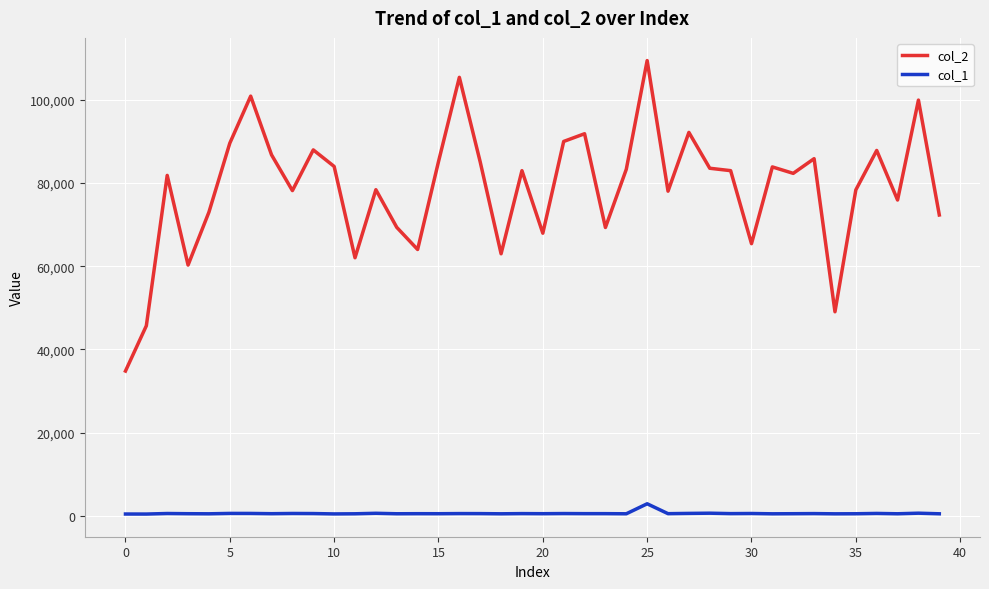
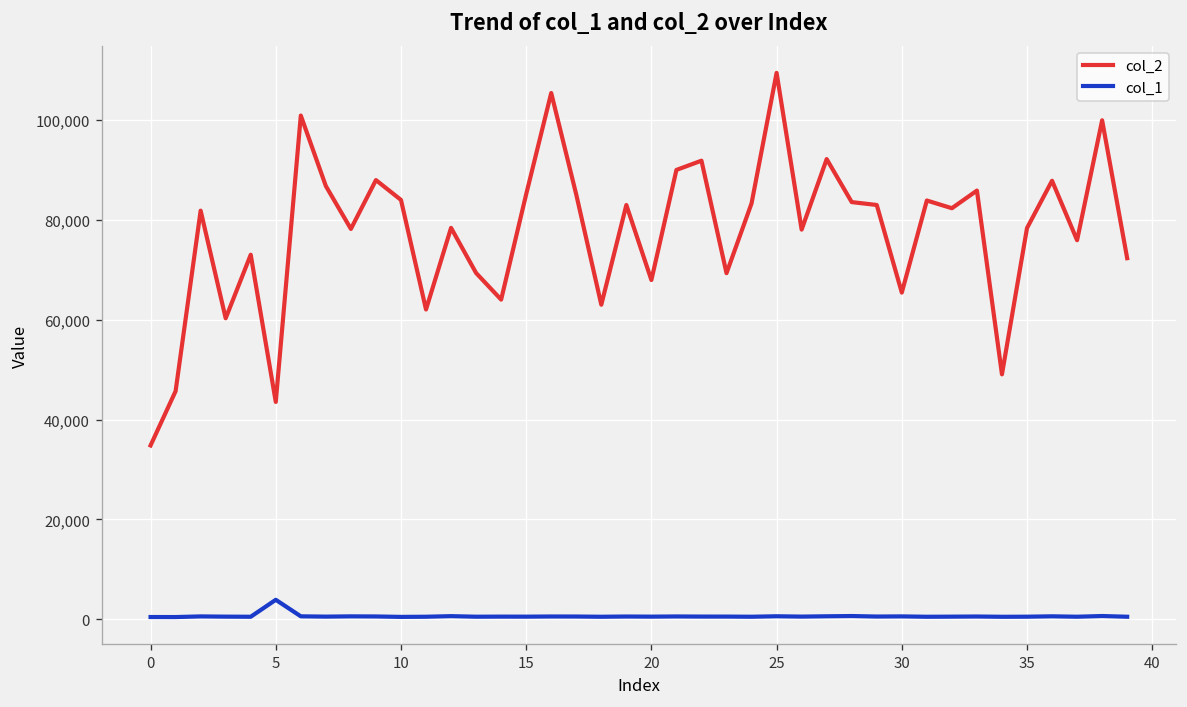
  {
    "col_2": {
      "0": "35,000",
-     "5": "90,000",
+     "5": "44,000",
      "10": "84,000",
      "15": "85,000",
      "20": "68,000",
      "25": "109,000",
      "30": "65,000",
      "35": "78,000"
    },
    "col_1": {
      "0": "0",
-     "5": "1,000",
+     "5": "4,000",
      "10": "0",
      "15": "1,000",
      "20": "1,000",
-     "25": "3,000",
+     "25": "1,000",
      "30": "1,000",
      "35": "1,000"
    }
  }
